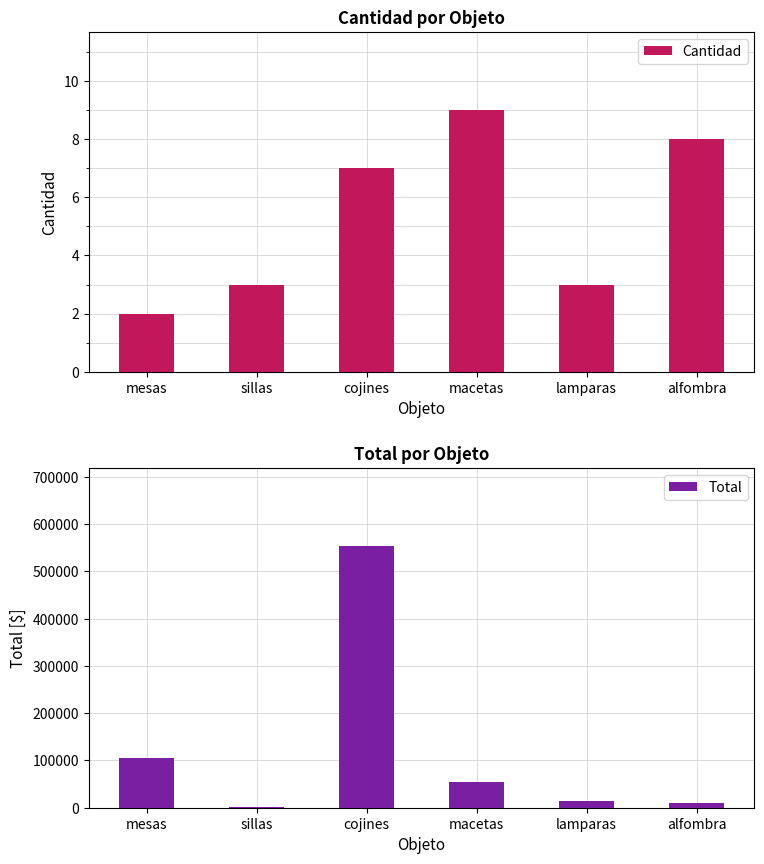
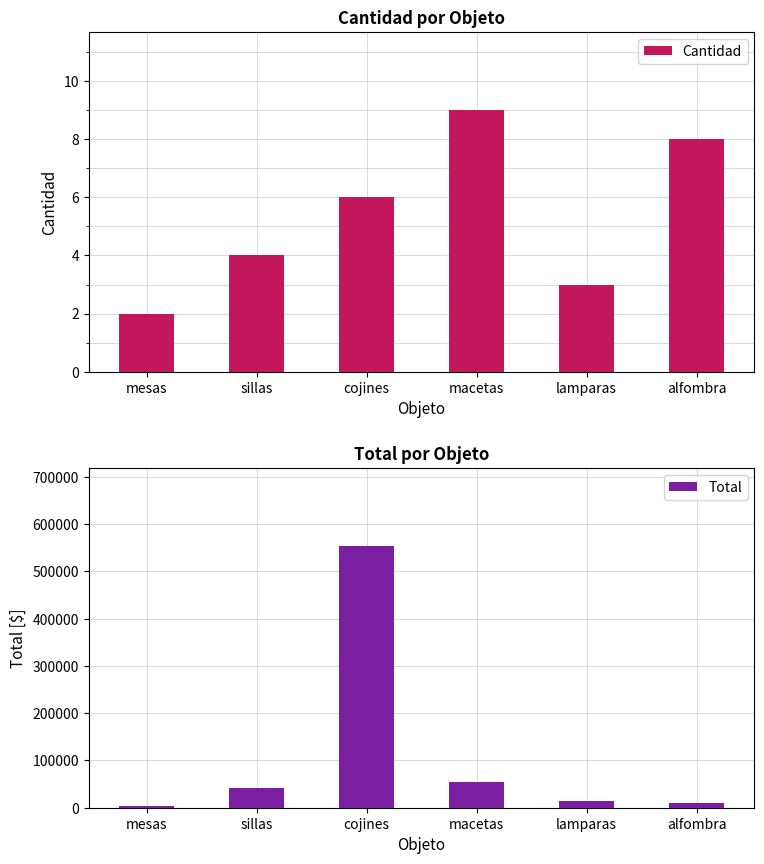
  {
    "Cantidad por Objeto": {
      "mesas": 2,
-     "sillas": 3,
-     "cojines": 7,
+     "sillas": 4,
+     "cojines": 6,
      "macetas": 9,
      "lamparas": 3,
      "alfombra": 8
    },
    "Total por Objeto": {
-     "mesas": 110000,
-     "sillas": 0,
+     "mesas": 0,
+     "sillas": 40000,
      "cojines": 550000,
      "macetas": 50000,
      "lamparas": 10000,
      "alfombra": 10000
    }
  }
